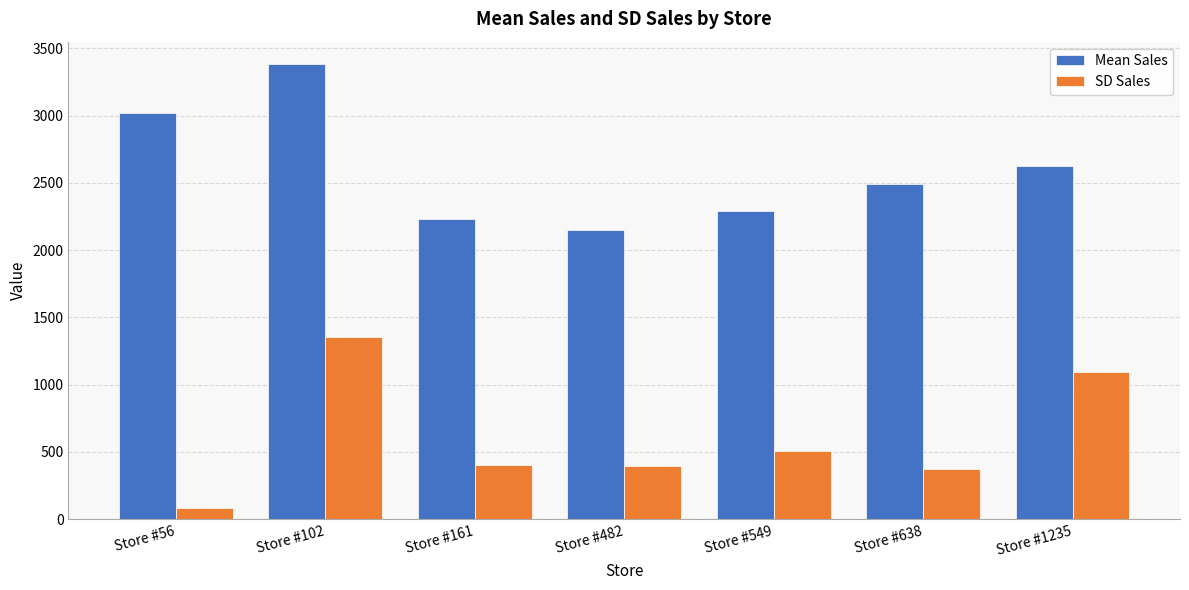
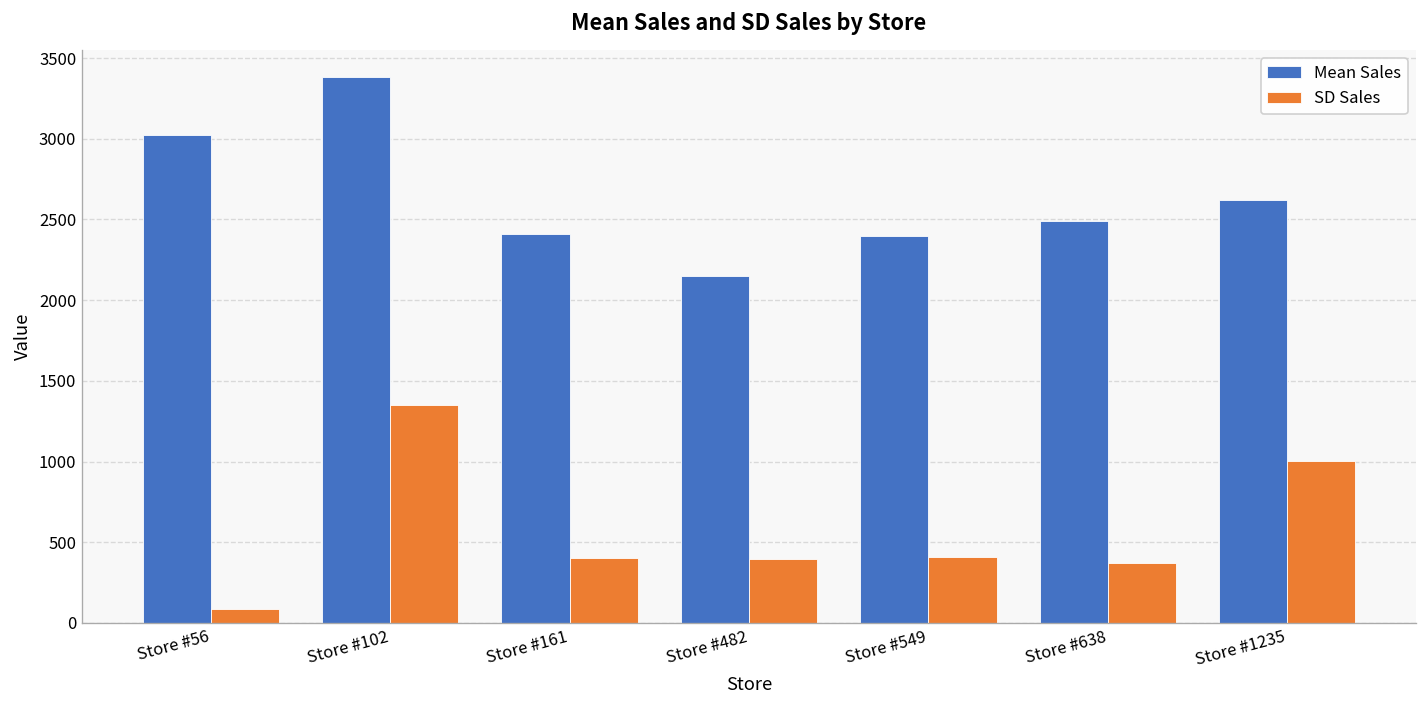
  {
    "Mean Sales": {
      "Store #56": 3020,
      "Store #102": 3380,
-     "Store #161": 2230,
+     "Store #161": 2410,
      "Store #482": 2150,
-     "Store #549": 2290,
+     "Store #549": 2400,
      "Store #638": 2490,
      "Store #1235": 2620
    },
    "SD Sales": {
      "Store #56": 90,
      "Store #102": 1350,
      "Store #161": 410,
      "Store #482": 400,
-     "Store #549": 510,
+     "Store #549": 410,
      "Store #638": 370,
-     "Store #1235": 1100
+     "Store #1235": 1000
    }
  }
